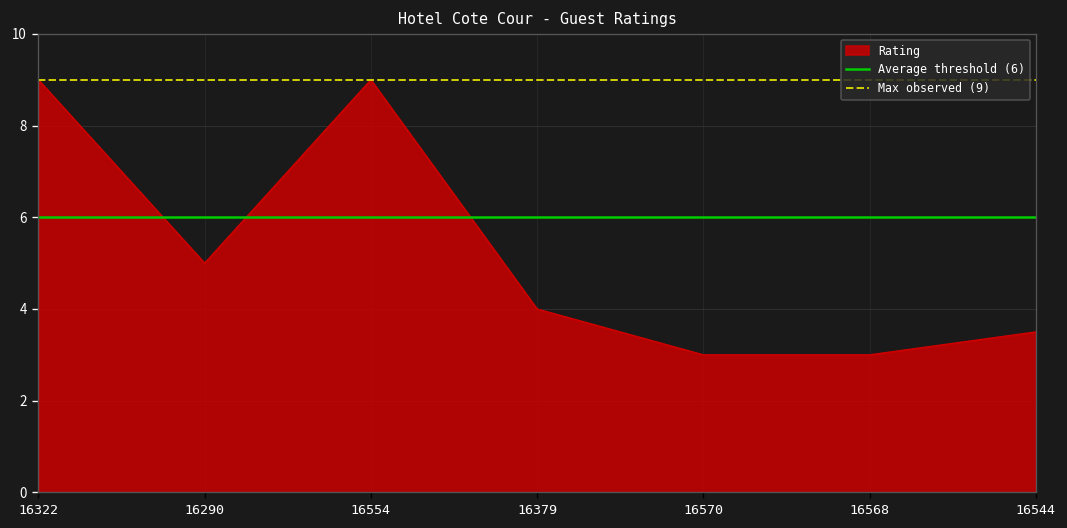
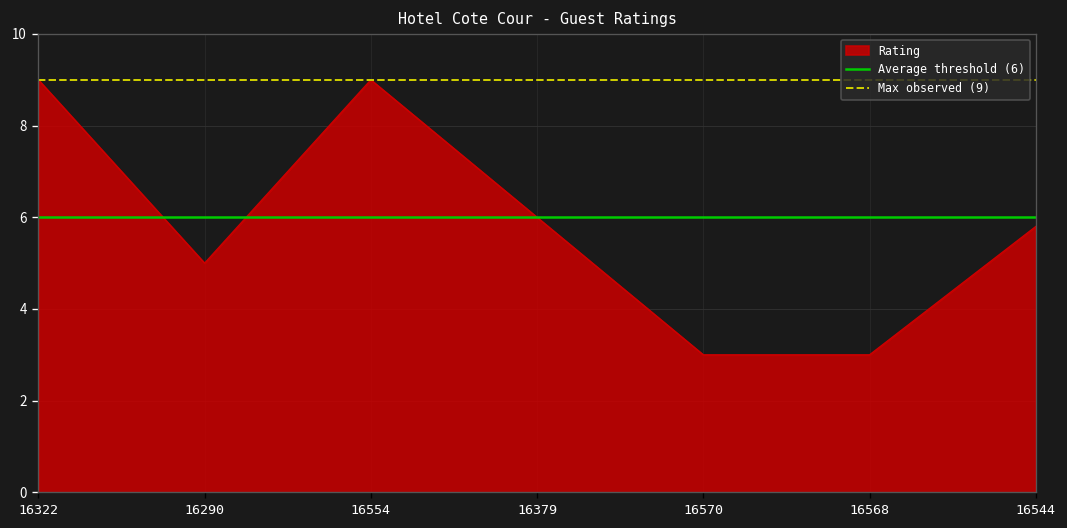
  {
    "16322": 9.0,
    "16290": 5.0,
    "16554": 9.0,
-   "16379": 4,
+   "16379": 6,
    "16570": 3.0,
    "16568": 3.0,
-   "16544": 3.5
+   "16544": 5.8
  }
